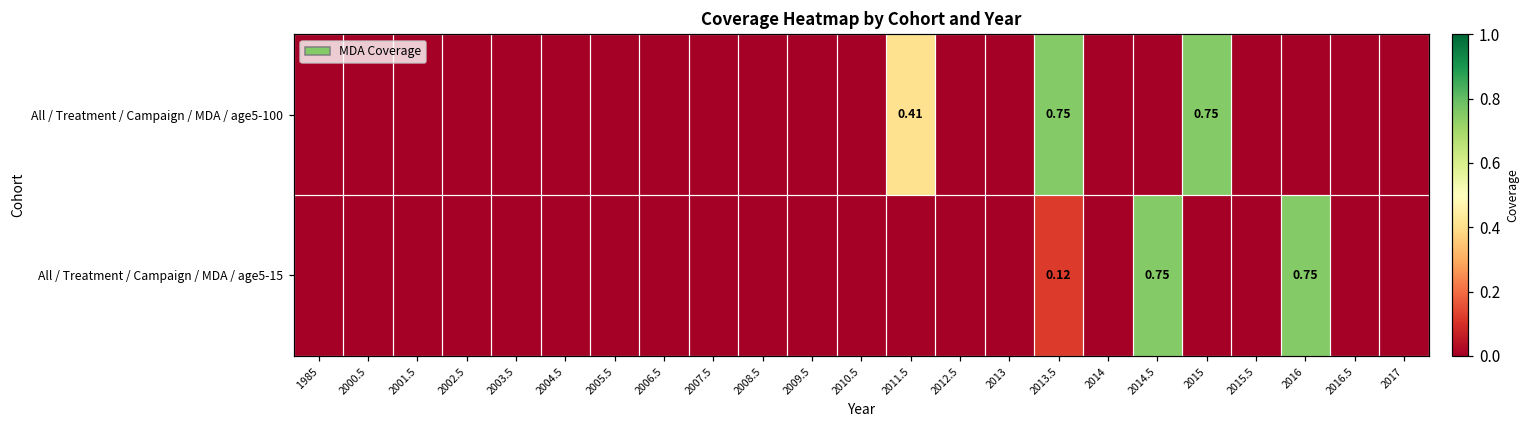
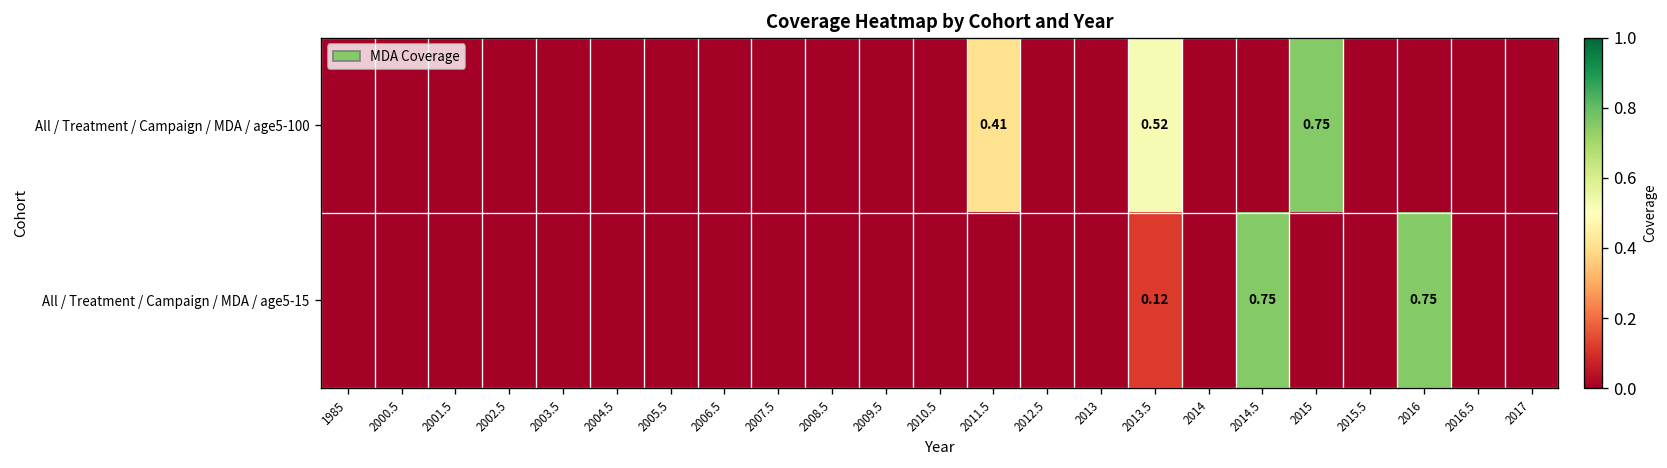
  {
    "All / Treatment / Campaign / MDA / age5-100": {
      "2011.5": 0.41,
-     "2013.5": 0.75,
+     "2013.5": 0.52,
      "2015": 0.75
    },
    "All / Treatment / Campaign / MDA / age5-15": {
      "2013.5": 0.12,
      "2014.5": 0.75,
      "2016": 0.75
    }
  }
